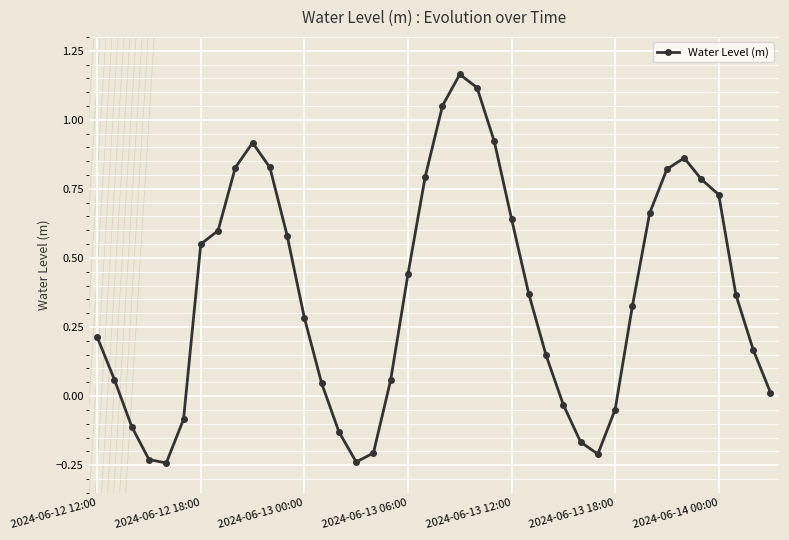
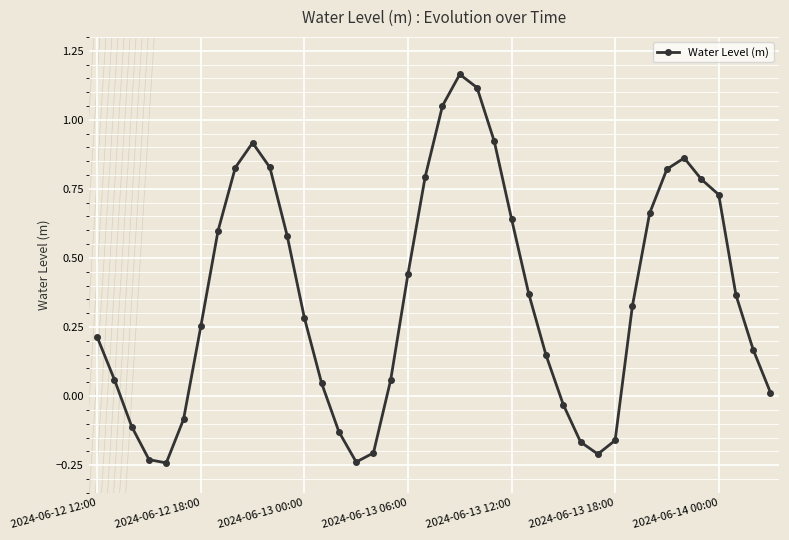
  {
    "2024-06-12 12:00": 0.21,
-   "2024-06-12 18:00": 0.55,
+   "2024-06-12 18:00": 0.25,
    "2024-06-13 00:00": 0.28,
    "2024-06-13 06:00": 0.44,
    "2024-06-13 12:00": 0.64,
-   "2024-06-13 18:00": -0.05,
+   "2024-06-13 18:00": -0.16,
    "2024-06-14 00:00": 0.73
  }
